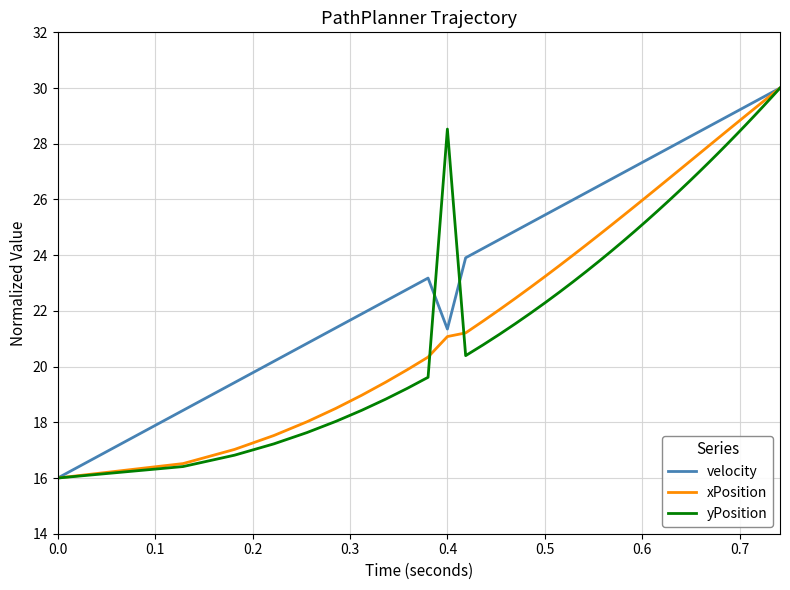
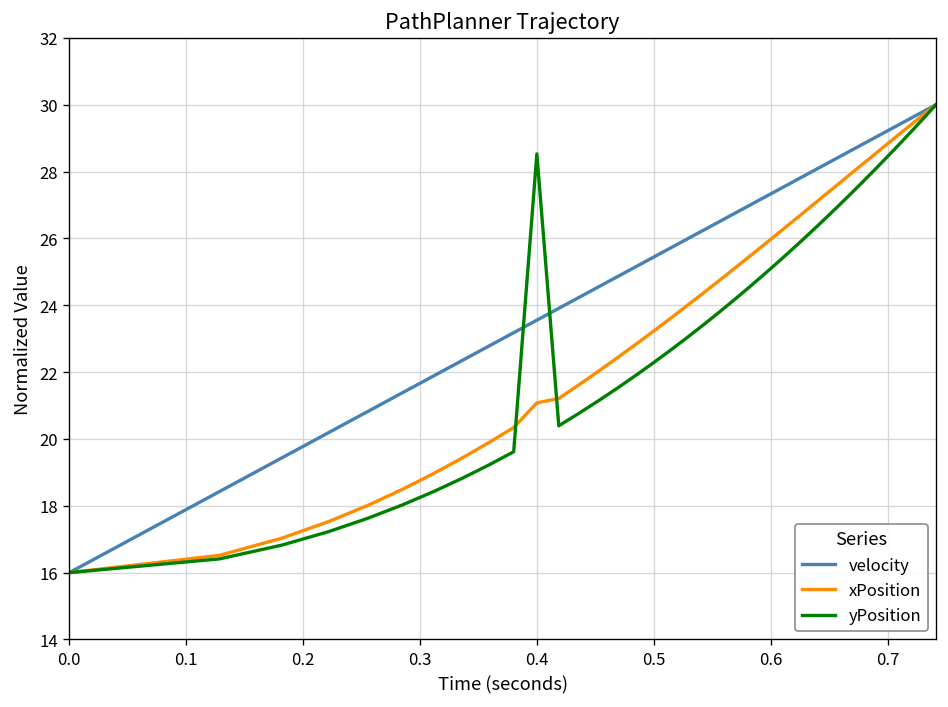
  {
    "velocity": {
-     "0.4": 21.3
+     "0.4": 23.6
    },
    "xPosition": {
      "0.4": 21.1
    },
    "yPosition": {
      "0.4": 28.5
    }
  }
